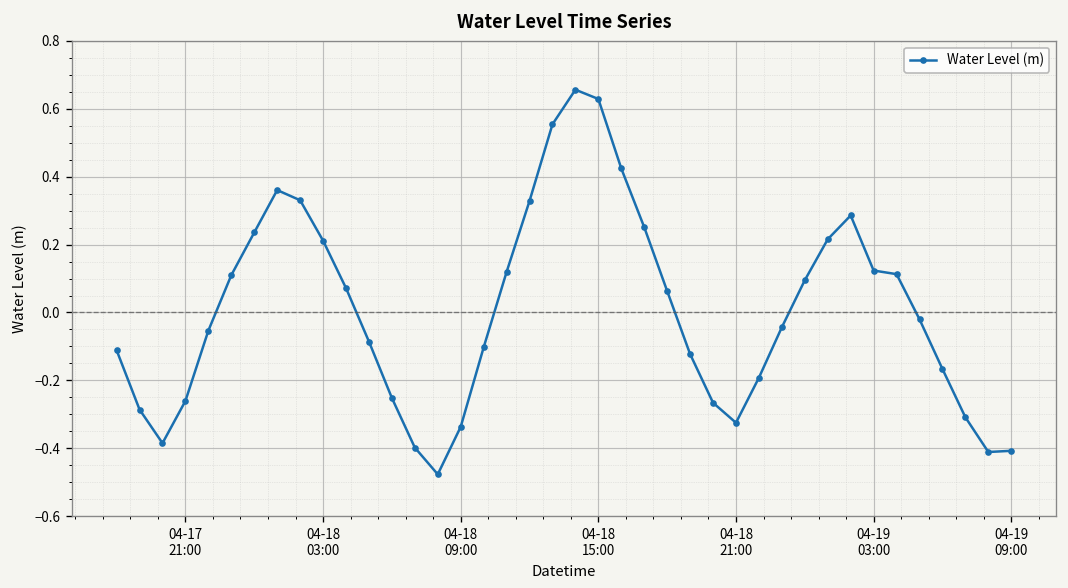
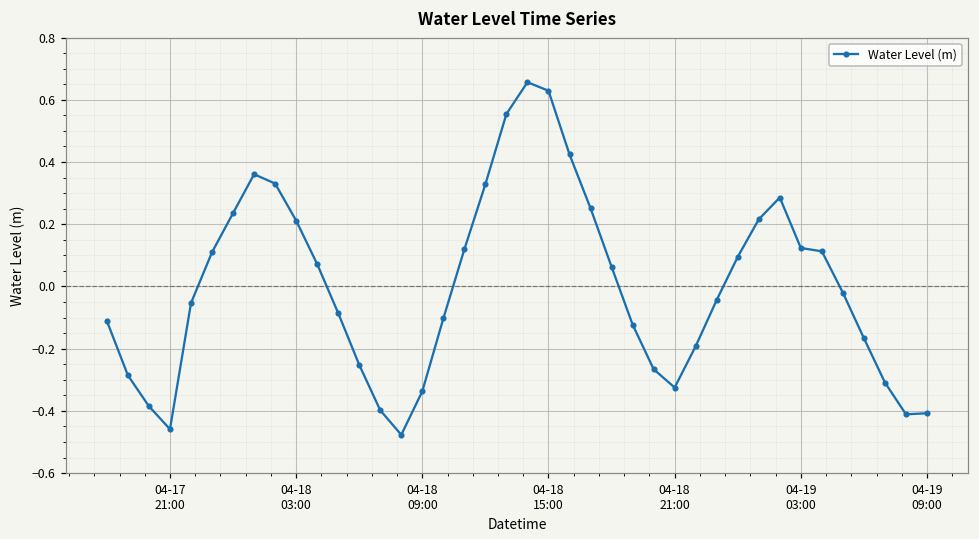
  {
-   "04-17 21:00": -0.26,
+   "04-17 21:00": -0.46,
    "04-18 03:00": 0.21,
    "04-18 09:00": -0.34,
    "04-18 15:00": 0.63,
    "04-18 21:00": -0.32,
    "04-19 03:00": 0.12,
    "04-19 09:00": -0.41
  }
